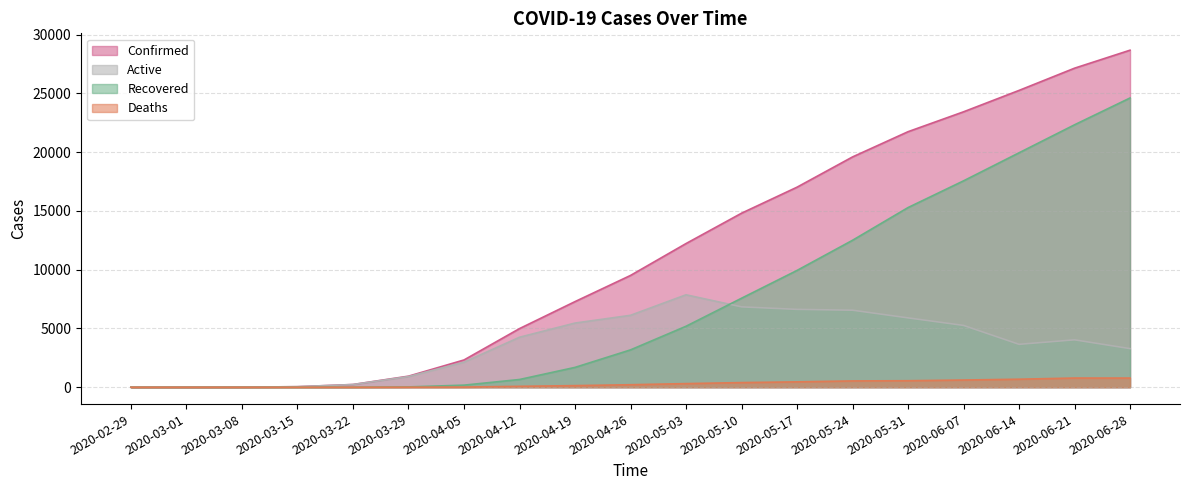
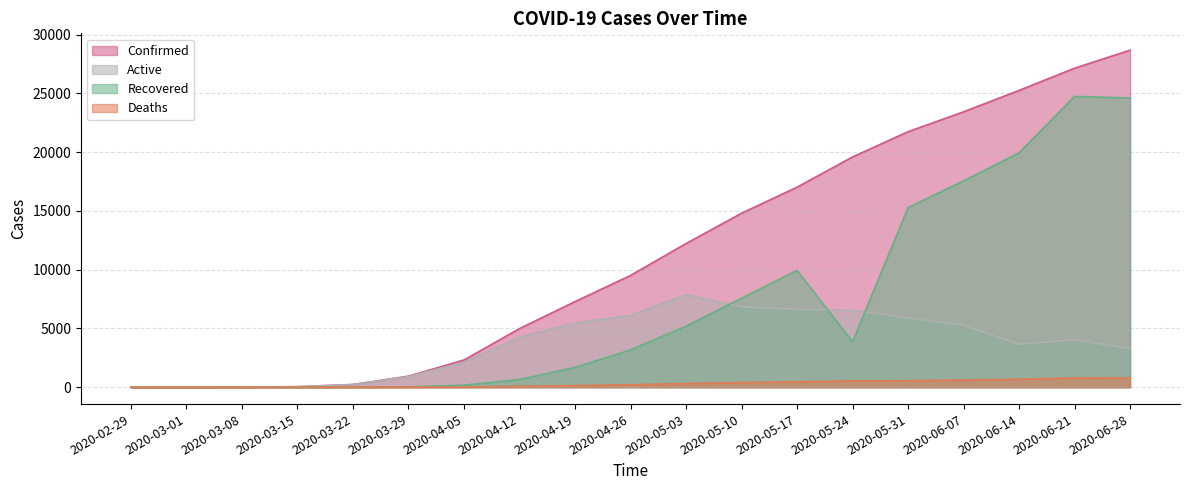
  {
    "Active": {
      "2020-04-12": 4300,
      "2020-04-19": 5500,
      "2020-04-26": 6100,
      "2020-05-03": 7900,
      "2020-05-10": 6800,
      "2020-05-17": 6600,
      "2020-05-24": 6600,
      "2020-05-31": 5900,
      "2020-06-07": 5300,
      "2020-06-14": 3700,
      "2020-06-21": 4000,
      "2020-06-28": 3300
    },
    "Recovered": {
      "2020-04-12": 700,
      "2020-04-19": 1700,
      "2020-04-26": 3200,
      "2020-05-03": 5200,
      "2020-05-10": 7600,
      "2020-05-17": 9900,
-     "2020-05-24": 12500,
+     "2020-05-24": 3900,
      "2020-05-31": 15300,
      "2020-06-07": 17600,
      "2020-06-14": 19900,
-     "2020-06-21": 22300,
+     "2020-06-21": 24700,
      "2020-06-28": 24600
    }
  }
